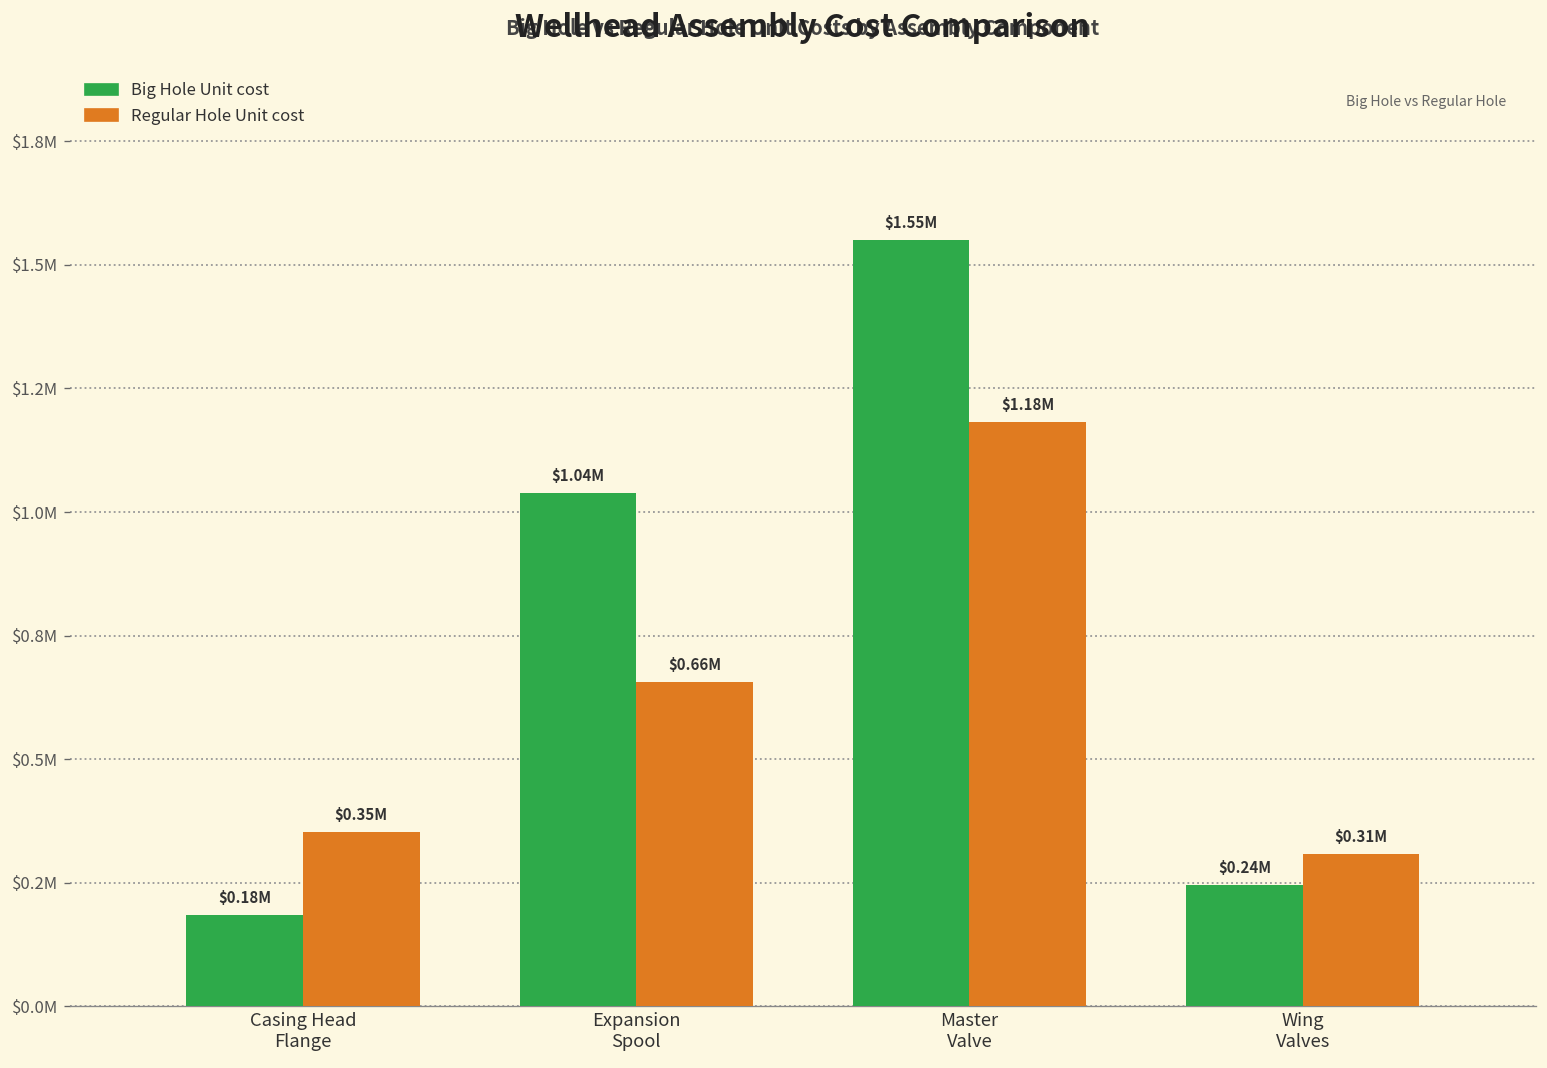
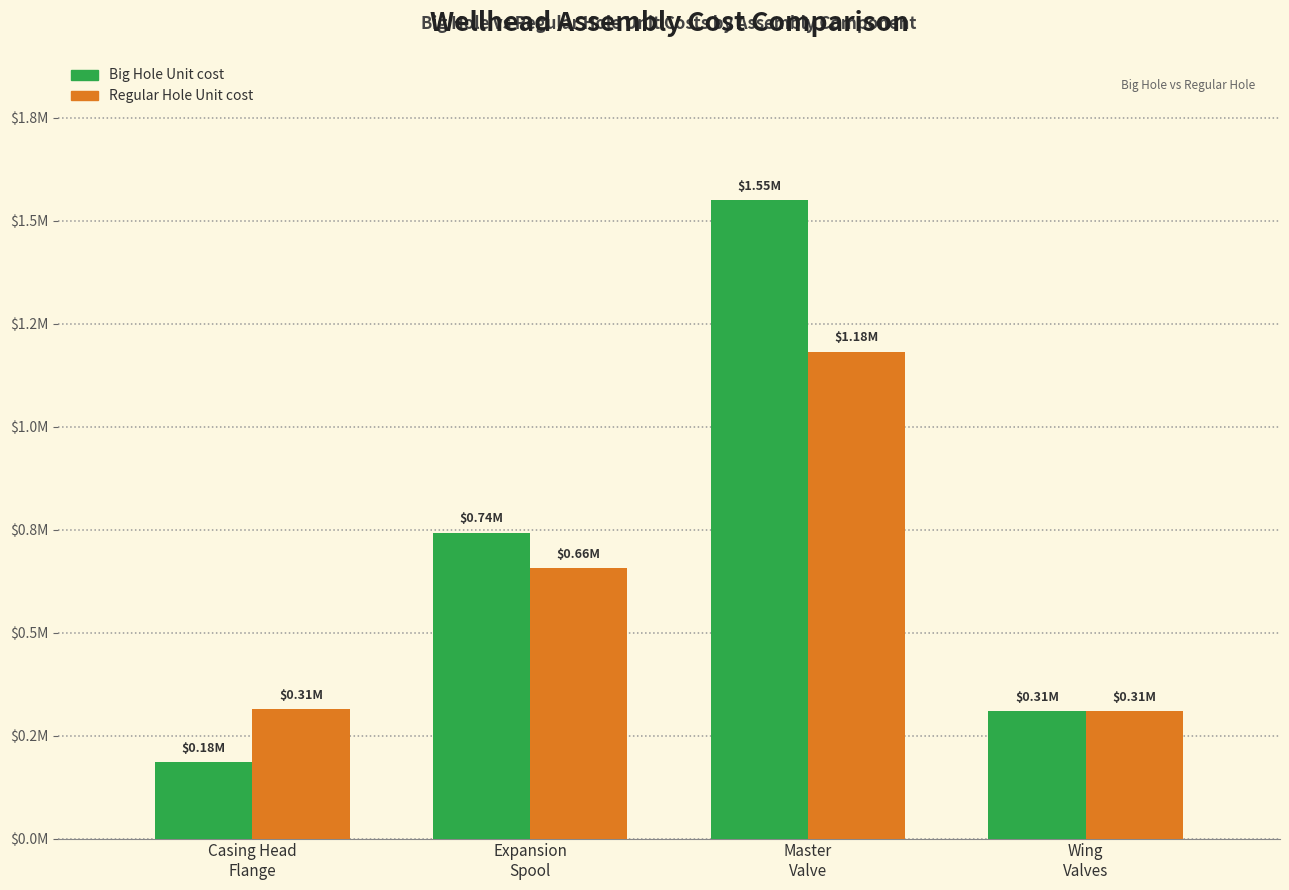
  {
    "Big Hole Unit cost": {
      "Casing Head Flange": "$0.18M",
-     "Expansion Spool": "$1.04M",
+     "Expansion Spool": "$0.74M",
      "Master Valve": "$1.55M",
-     "Wing Valves": "$0.24M"
+     "Wing Valves": "$0.31M"
    },
    "Regular Hole Unit cost": {
-     "Casing Head Flange": "$0.35M",
+     "Casing Head Flange": "$0.31M",
      "Expansion Spool": "$0.66M",
      "Master Valve": "$1.18M",
      "Wing Valves": "$0.31M"
    }
  }
